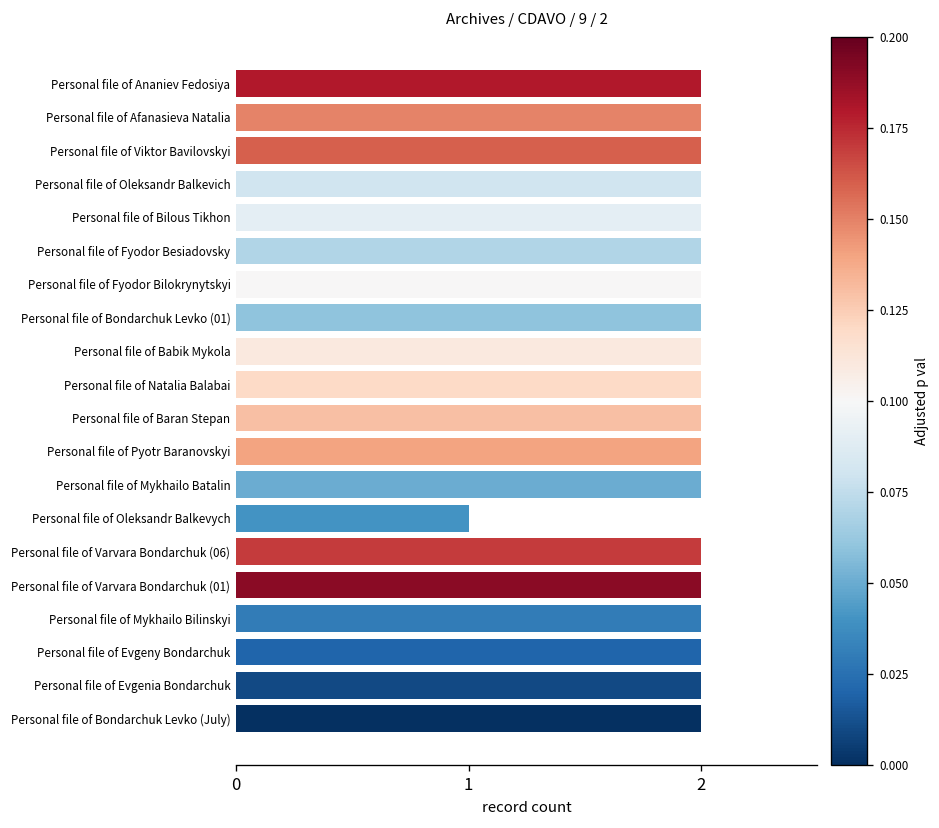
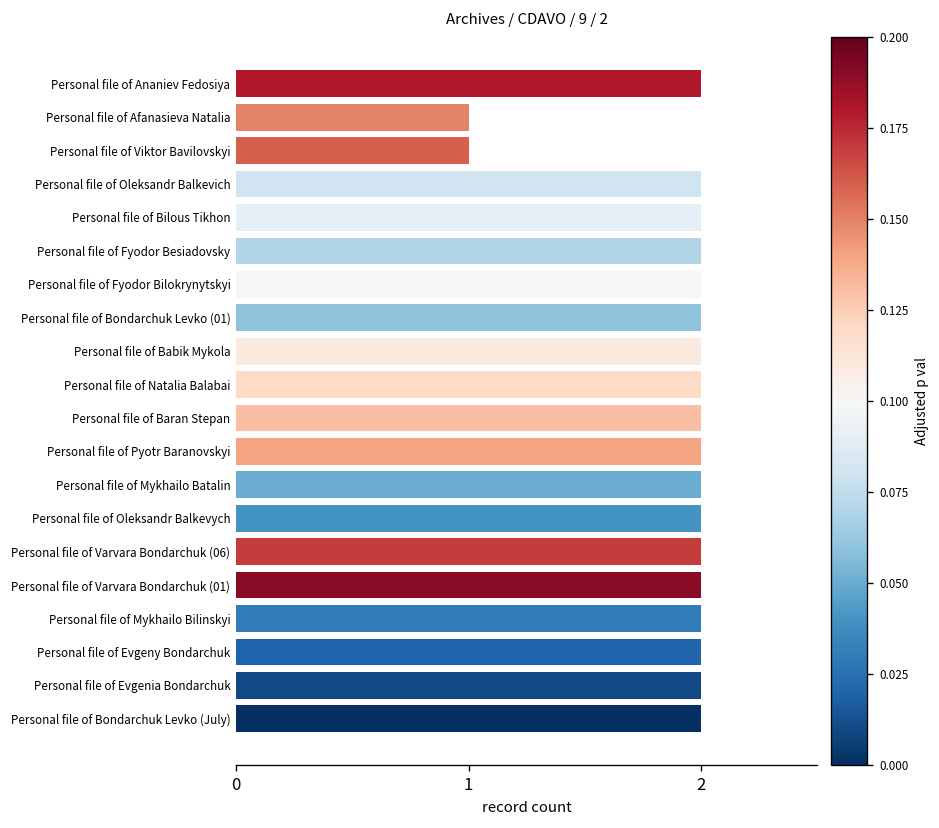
  {
    "Personal file of Ananiev Fedosiya": 2,
-   "Personal file of Afanasieva Natalia": 2,
-   "Personal file of Viktor Bavilovskyi": 2,
+   "Personal file of Afanasieva Natalia": 1,
+   "Personal file of Viktor Bavilovskyi": 1,
    "Personal file of Oleksandr Balkevich": 2,
    "Personal file of Bilous Tikhon": 2,
    "Personal file of Fyodor Besiadovsky": 2,
    "Personal file of Fyodor Bilokrynytskyi": 2,
    "Personal file of Bondarchuk Levko (01)": 2,
    "Personal file of Babik Mykola": 2,
    "Personal file of Natalia Balabai": 2,
    "Personal file of Baran Stepan": 2,
    "Personal file of Pyotr Baranovskyi": 2,
    "Personal file of Mykhailo Batalin": 2,
-   "Personal file of Oleksandr Balkevych": 1,
+   "Personal file of Oleksandr Balkevych": 2,
    "Personal file of Varvara Bondarchuk (06)": 2,
    "Personal file of Varvara Bondarchuk (01)": 2,
    "Personal file of Mykhailo Bilinskyi": 2,
    "Personal file of Evgeny Bondarchuk": 2,
    "Personal file of Evgenia Bondarchuk": 2,
    "Personal file of Bondarchuk Levko (July)": 2
  }
